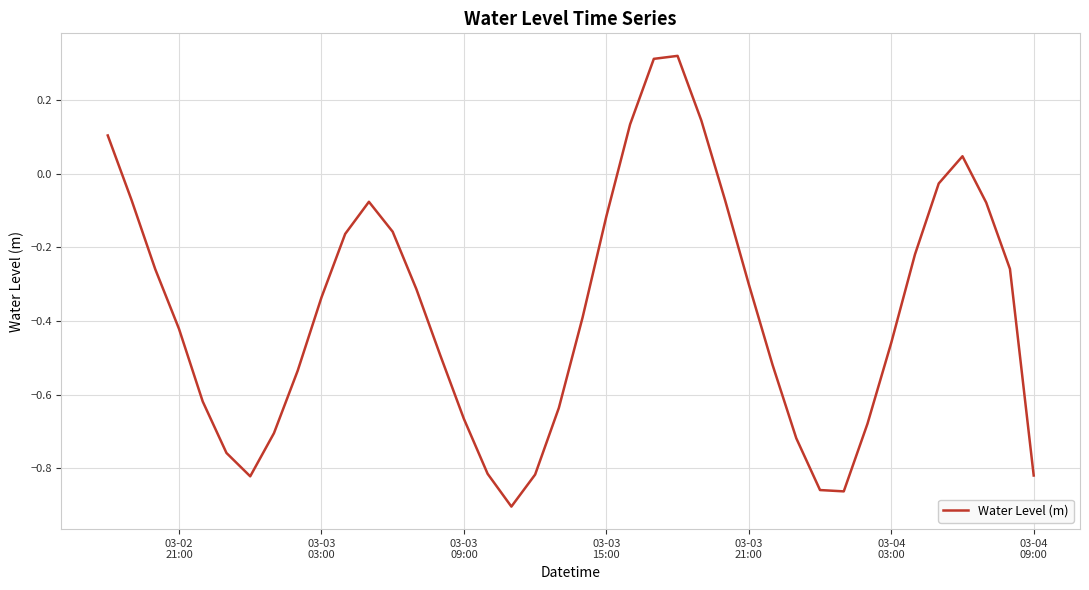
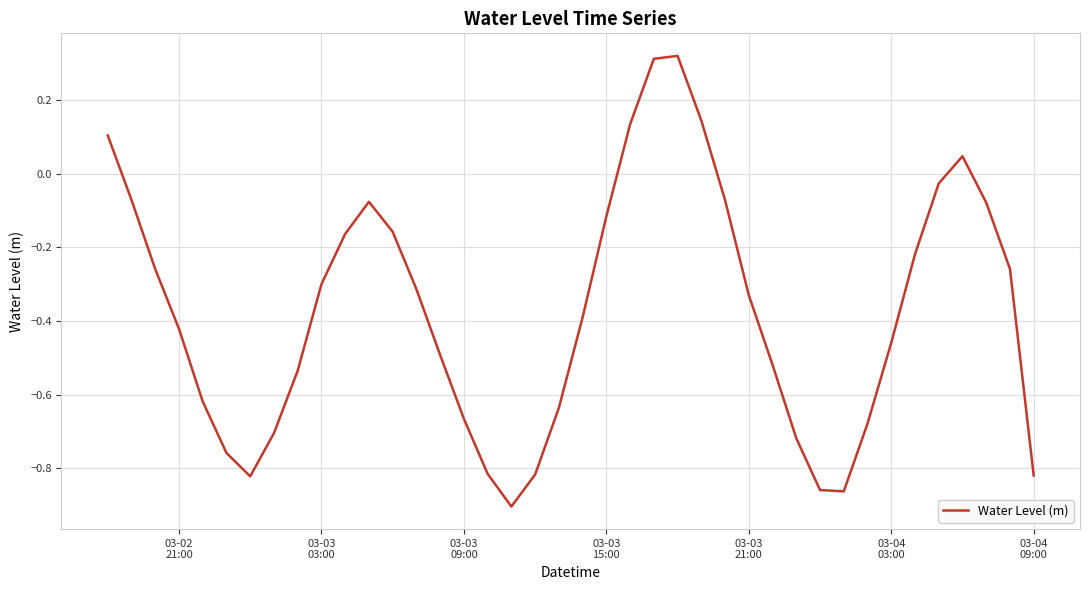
  {
    "03-02 21:00": -0.42,
-   "03-03 03:00": -0.34,
+   "03-03 03:00": -0.30,
    "03-03 09:00": -0.67,
    "03-03 15:00": -0.12,
-   "03-03 21:00": -0.30,
+   "03-03 21:00": -0.33,
    "03-04 03:00": -0.46,
    "03-04 09:00": -0.82
  }
